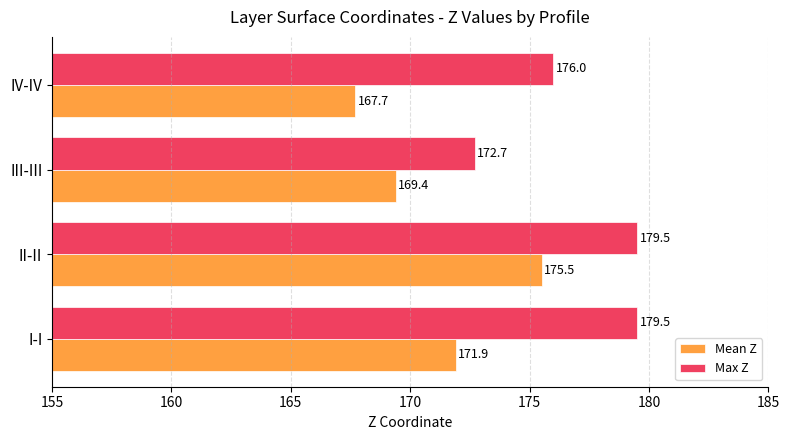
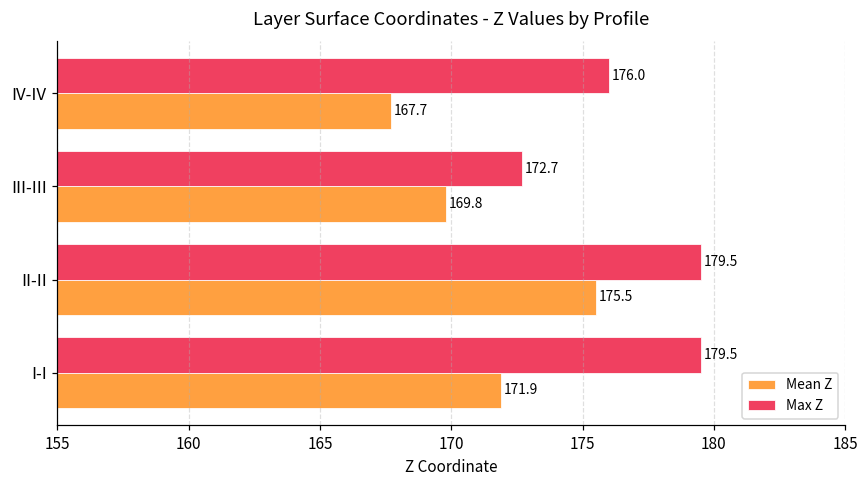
  {
    "Mean Z": {
      "IV-IV": 167.7,
-     "III-III": 169.4,
+     "III-III": 169.8,
      "II-II": 175.5,
      "I-I": 171.9
    },
    "Max Z": {
      "IV-IV": 176.0,
      "III-III": 172.7,
      "II-II": 179.5,
      "I-I": 179.5
    }
  }
